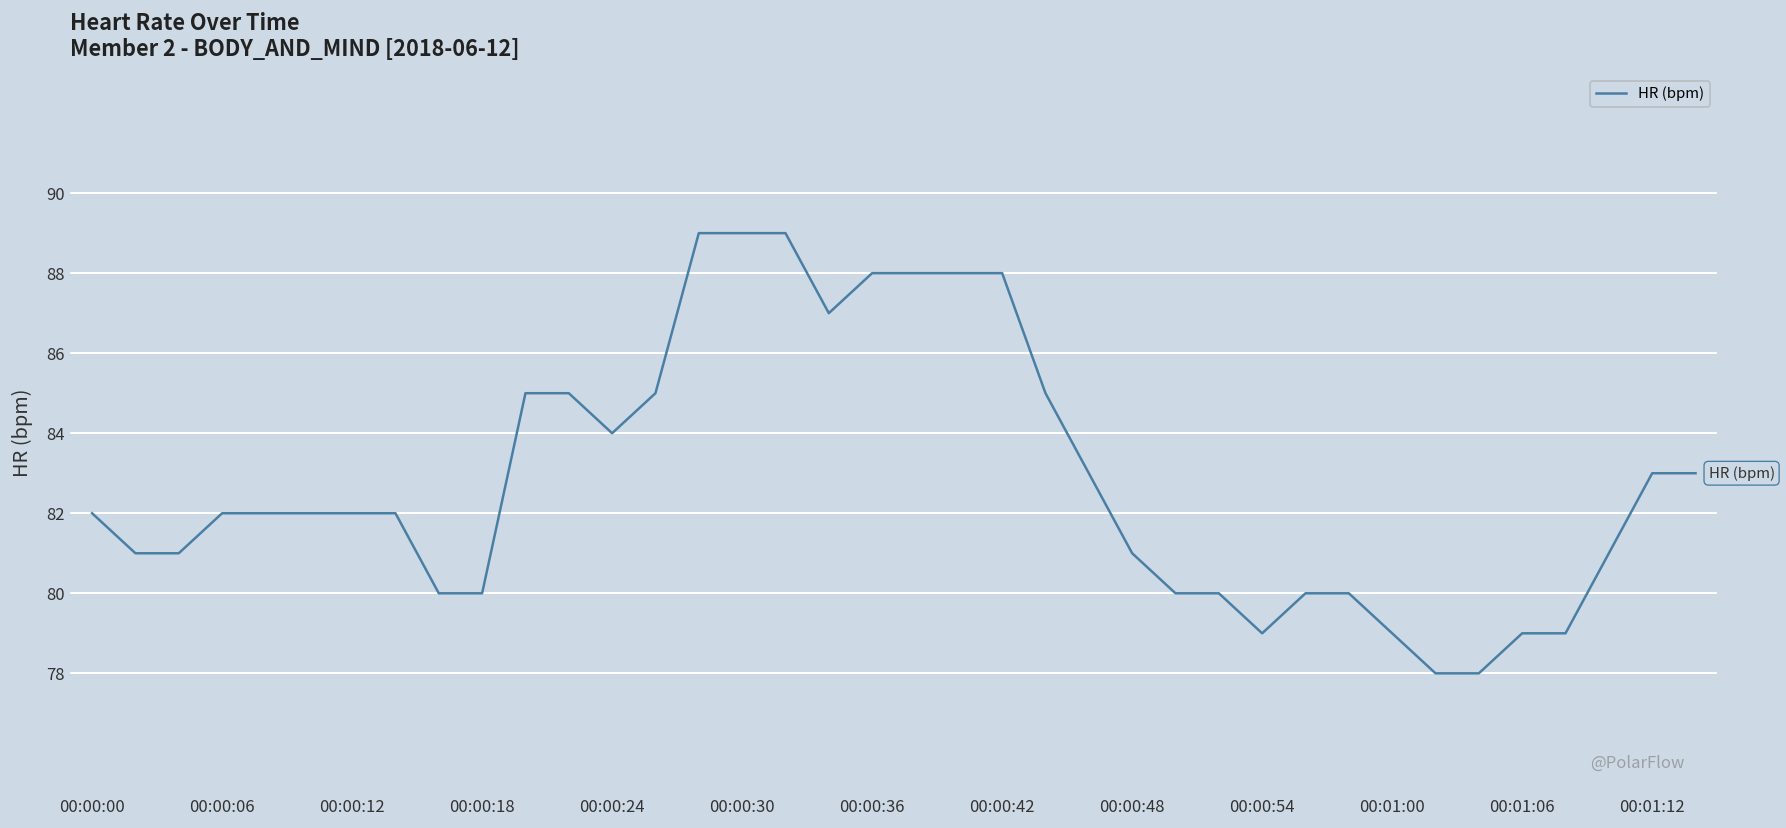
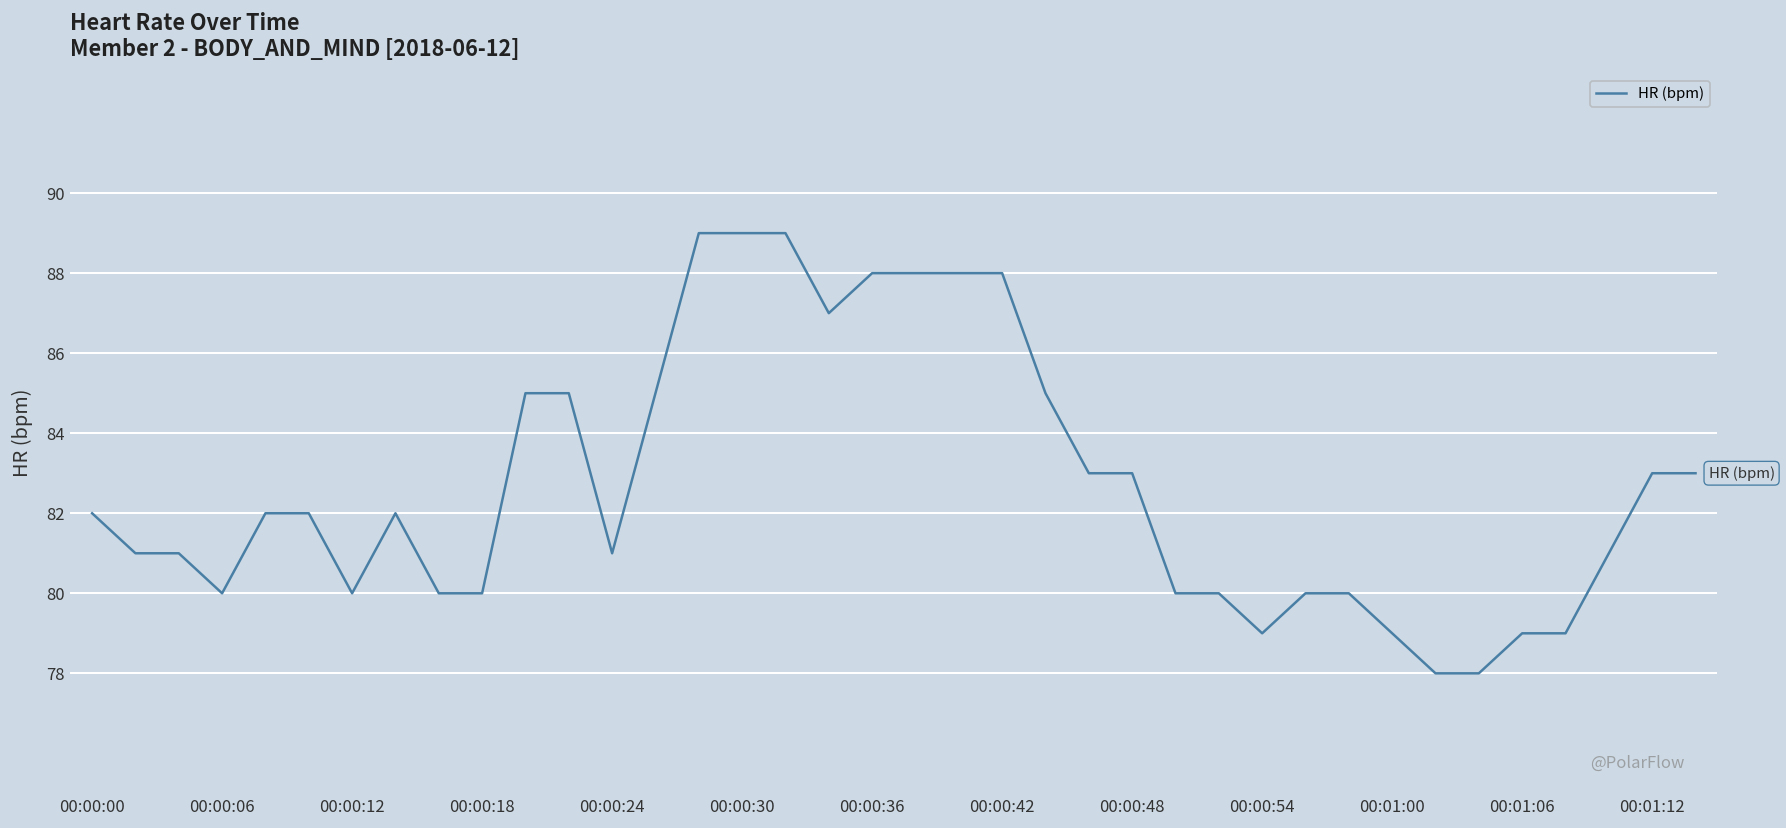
  {
    "00:00:00": 82,
-   "00:00:06": 82,
-   "00:00:12": 82,
+   "00:00:06": 80,
+   "00:00:12": 80,
    "00:00:18": 80,
-   "00:00:24": 84,
+   "00:00:24": 81,
    "00:00:30": 89,
    "00:00:36": 88,
    "00:00:42": 88,
-   "00:00:48": 81,
+   "00:00:48": 83,
    "00:00:54": 79,
    "00:01:00": 79,
    "00:01:06": 79,
    "00:01:12": 83
  }
